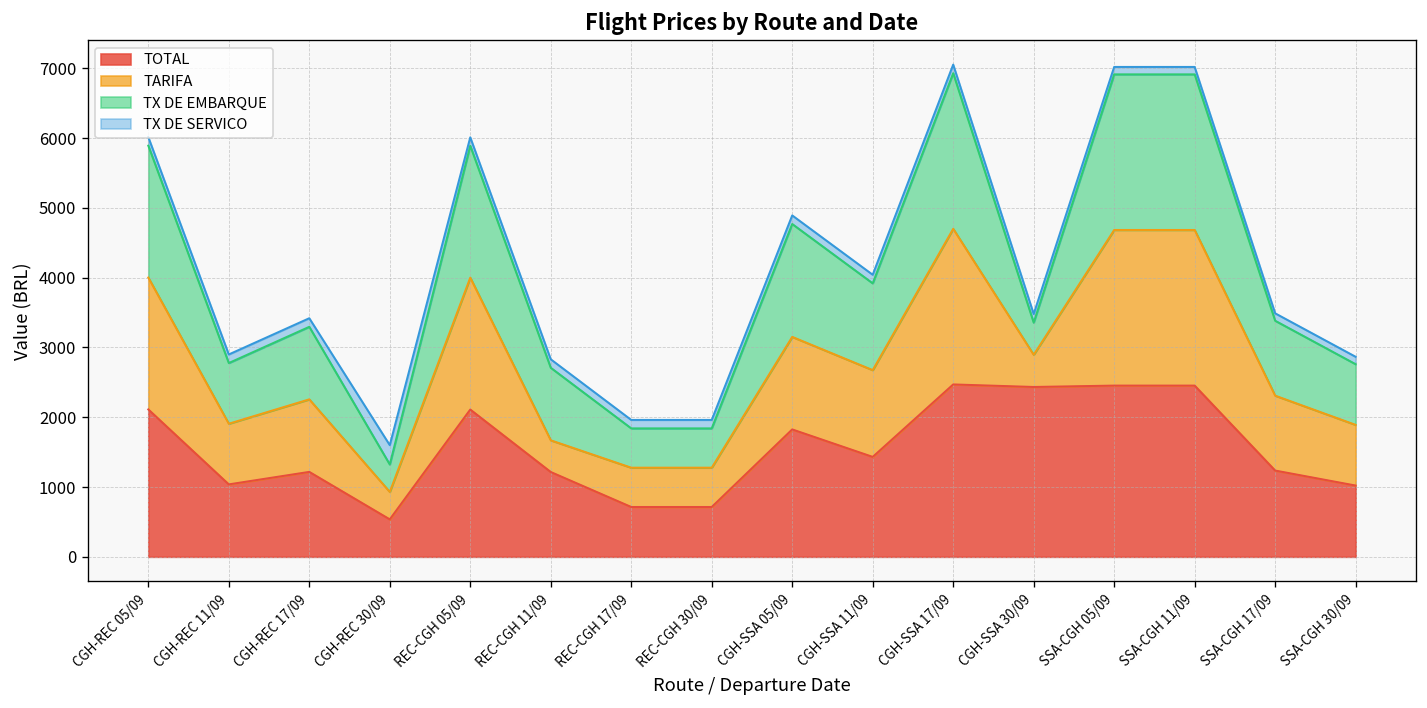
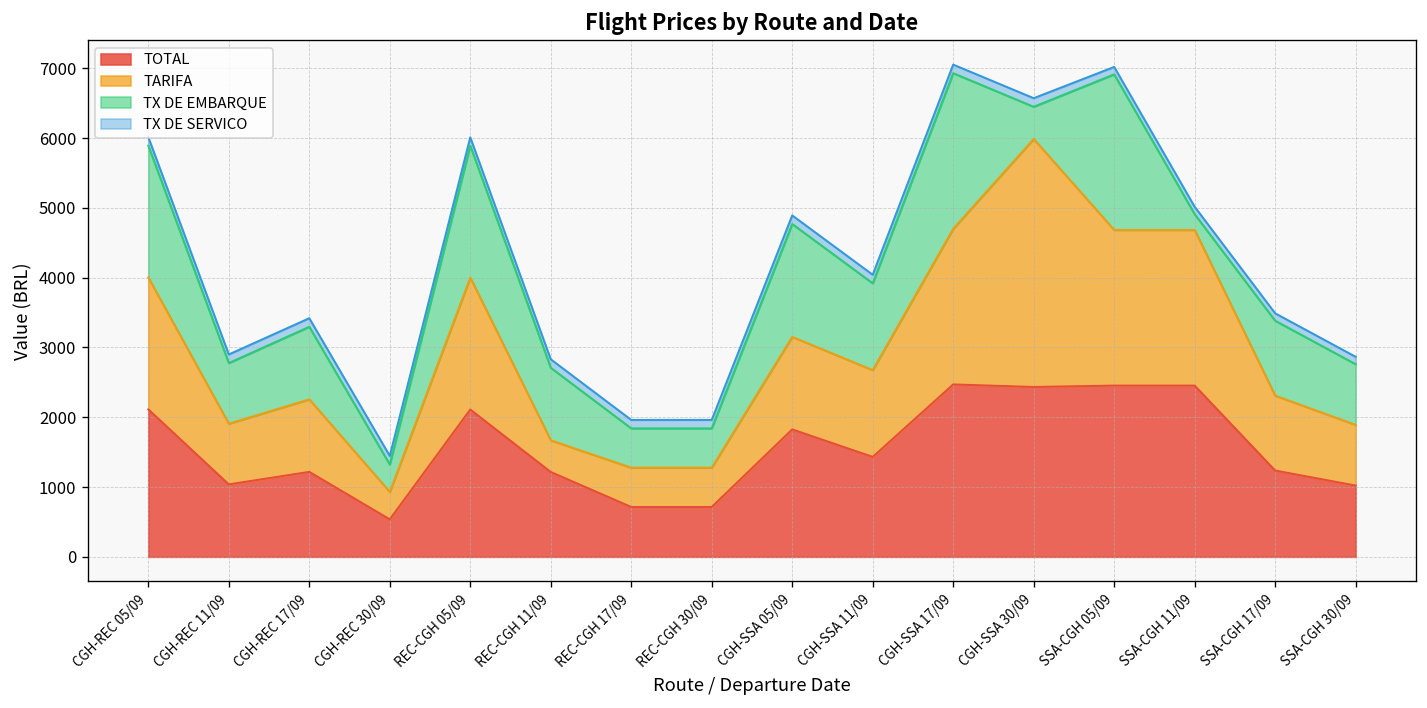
  {
    "TOTAL": {
      "CGH-REC 05/09": 2100,
      "CGH-REC 11/09": 1000,
      "CGH-REC 17/09": 1200,
      "CGH-REC 30/09": 500,
      "REC-CGH 05/09": 2100,
      "REC-CGH 11/09": 1200,
      "REC-CGH 17/09": 700,
      "REC-CGH 30/09": 700,
      "CGH-SSA 05/09": 1800,
      "CGH-SSA 11/09": 1400,
      "CGH-SSA 17/09": 2500,
      "CGH-SSA 30/09": 2400,
      "SSA-CGH 05/09": 2500,
      "SSA-CGH 11/09": 2500,
      "SSA-CGH 17/09": 1200,
      "SSA-CGH 30/09": 1000
    },
    "TARIFA": {
      "CGH-REC 05/09": 1900,
      "CGH-REC 11/09": 900,
      "CGH-REC 17/09": 1000,
      "CGH-REC 30/09": 400,
      "REC-CGH 05/09": 1900,
      "REC-CGH 11/09": 500,
      "REC-CGH 17/09": 600,
      "REC-CGH 30/09": 600,
      "CGH-SSA 05/09": 1300,
      "CGH-SSA 11/09": 1200,
      "CGH-SSA 17/09": 2200,
-     "CGH-SSA 30/09": 500,
+     "CGH-SSA 30/09": 3600,
      "SSA-CGH 05/09": 2200,
      "SSA-CGH 11/09": 2200,
      "SSA-CGH 17/09": 1100,
      "SSA-CGH 30/09": 900
    },
    "TX DE EMBARQUE": {
      "CGH-REC 05/09": 1900,
      "CGH-REC 11/09": 900,
      "CGH-REC 17/09": 1000,
      "CGH-REC 30/09": 400,
      "REC-CGH 05/09": 1900,
      "REC-CGH 11/09": 1000,
      "REC-CGH 17/09": 600,
      "REC-CGH 30/09": 600,
      "CGH-SSA 05/09": 1600,
      "CGH-SSA 11/09": 1200,
      "CGH-SSA 17/09": 2200,
      "CGH-SSA 30/09": 500,
      "SSA-CGH 05/09": 2200,
-     "SSA-CGH 11/09": 2200,
+     "SSA-CGH 11/09": 200,
      "SSA-CGH 17/09": 1100,
      "SSA-CGH 30/09": 900
    },
    "TX DE SERVICO": {
      "CGH-REC 11/09": 100,
      "CGH-REC 17/09": 100,
-     "CGH-REC 30/09": 300,
+     "CGH-REC 30/09": 100,
      "REC-CGH 05/09": 100,
      "REC-CGH 11/09": 100,
      "REC-CGH 17/09": 100,
      "REC-CGH 30/09": 100,
      "CGH-SSA 05/09": 100,
      "CGH-SSA 11/09": 100,
      "CGH-SSA 17/09": 100,
      "CGH-SSA 30/09": 100,
      "SSA-CGH 05/09": 100,
      "SSA-CGH 11/09": 100,
      "SSA-CGH 17/09": 100,
      "SSA-CGH 30/09": 100
    }
  }
